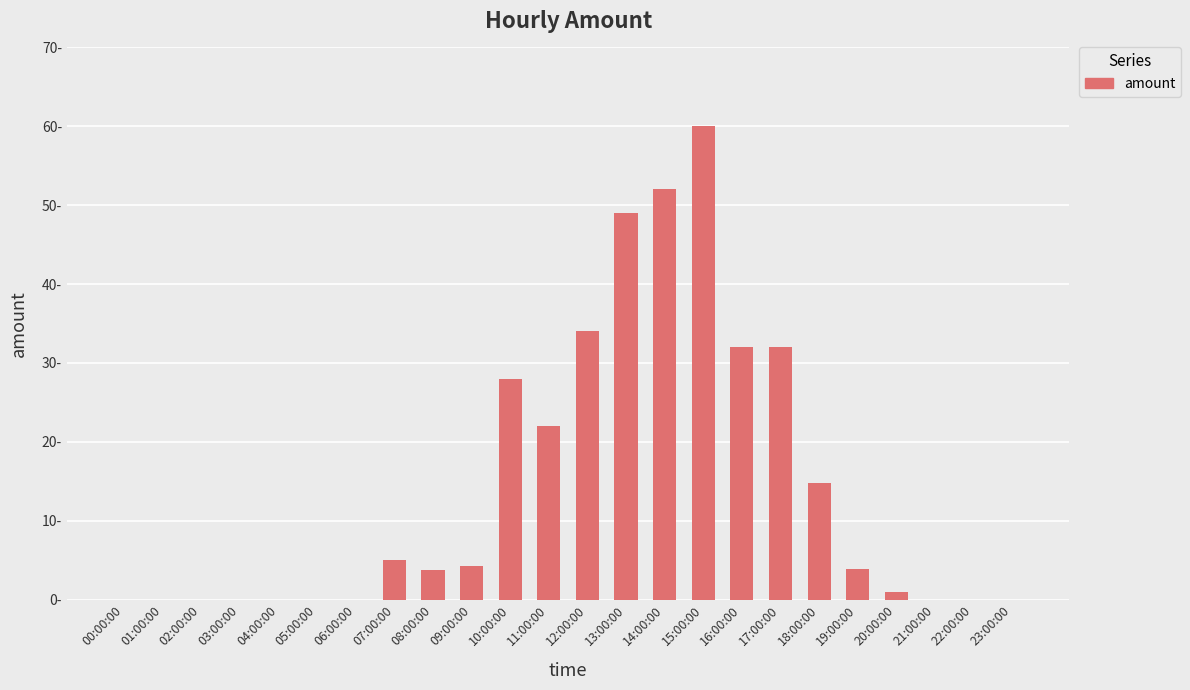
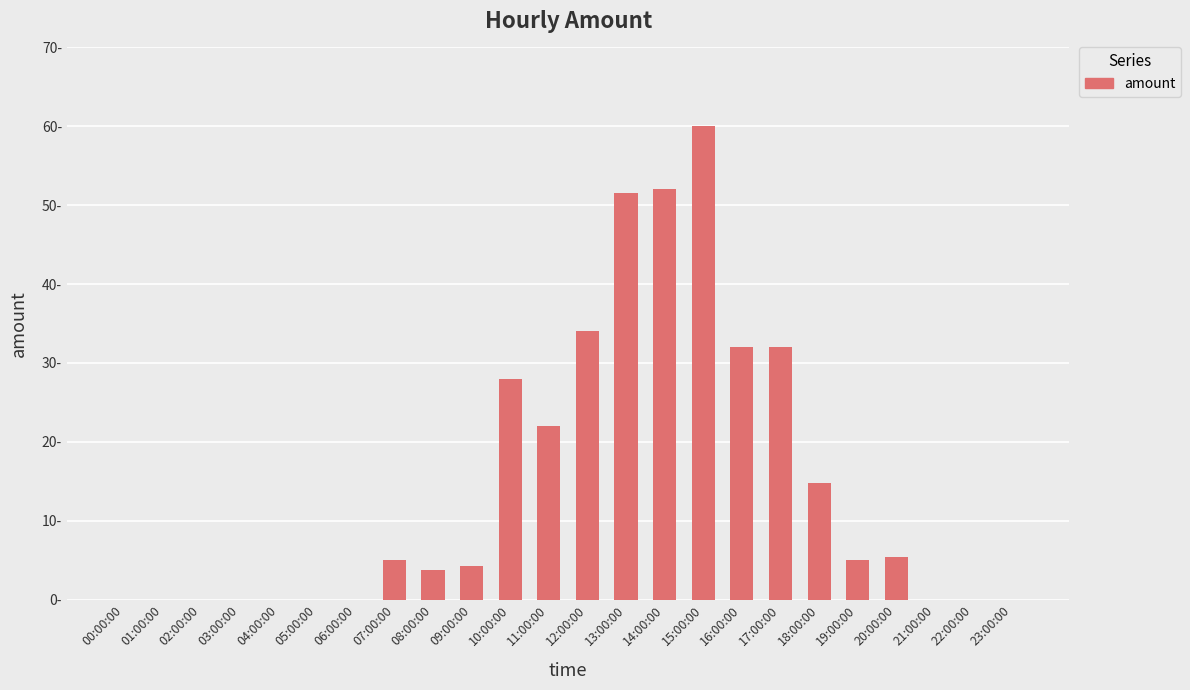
  {
    "00:00:00": "0-",
    "01:00:00": "0-",
    "02:00:00": "0-",
    "03:00:00": "0-",
    "04:00:00": "0-",
    "05:00:00": "0-",
    "06:00:00": "0-",
    "07:00:00": "5-",
    "08:00:00": "4-",
    "09:00:00": "4-",
    "10:00:00": "28-",
    "11:00:00": "22-",
    "12:00:00": "34-",
-   "13:00:00": "49-",
+   "13:00:00": "52-",
    "14:00:00": "52-",
    "15:00:00": "60-",
    "16:00:00": "32-",
    "17:00:00": "32-",
    "18:00:00": "15-",
-   "19:00:00": "4-",
-   "20:00:00": "1-",
+   "19:00:00": "5-",
+   "20:00:00": "5-",
    "21:00:00": "0-",
    "22:00:00": "0-",
    "23:00:00": "0-"
  }
